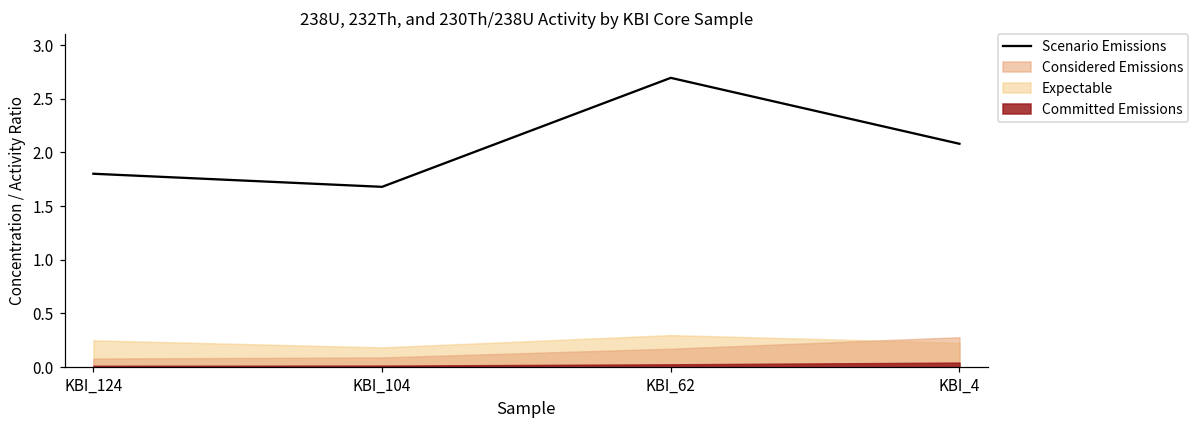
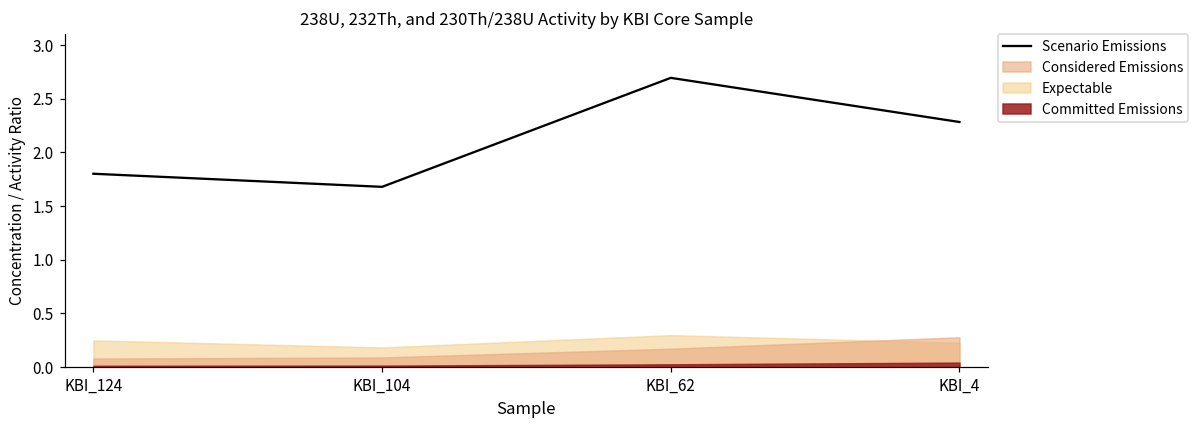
  {
    "Scenario Emissions": {
      "KBI_124": 1.8,
      "KBI_104": 1.7,
      "KBI_62": 2.7,
-     "KBI_4": 2.1
+     "KBI_4": 2.3
    },
    "Committed Emissions": {
      "KBI_62": 0.0,
      "KBI_4": 0.0
    }
  }
